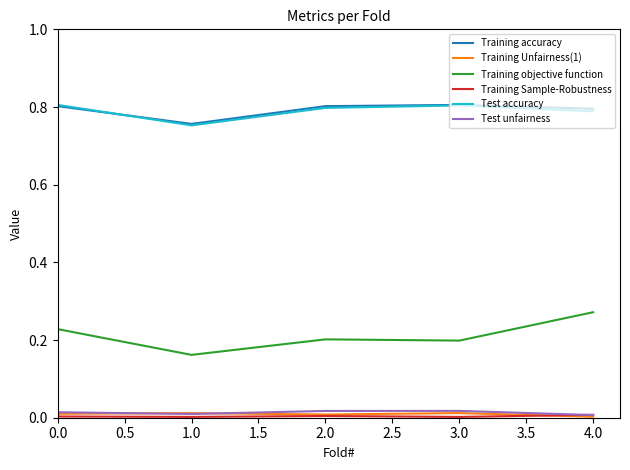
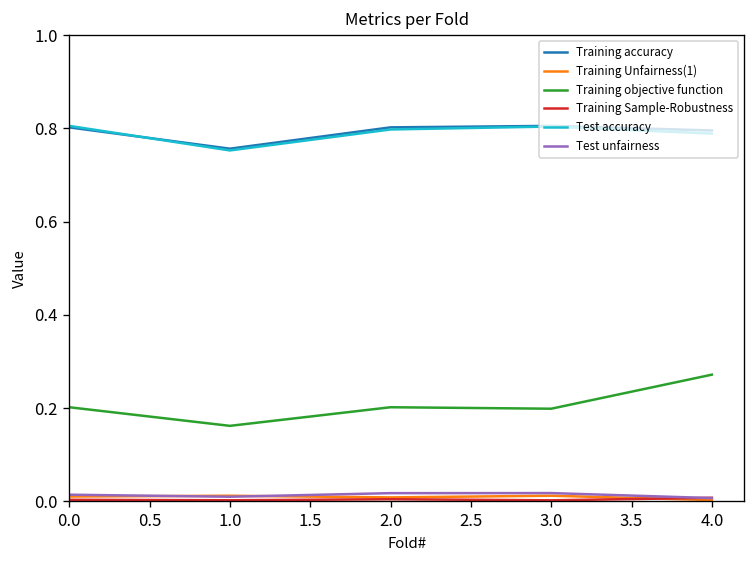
  {
    "Training objective function": {
-     "0.0": 0.23,
+     "0.0": 0.20,
      "1.0": 0.16,
      "2.0": 0.20,
      "3.0": 0.20,
      "4.0": 0.27
    },
    "Training Sample-Robustness": {
      "0.0": 0.00,
      "1.0": 0.00,
      "3.0": 0.00
    },
    "Test unfairness": {
      "2.0": 0.02
    }
  }
